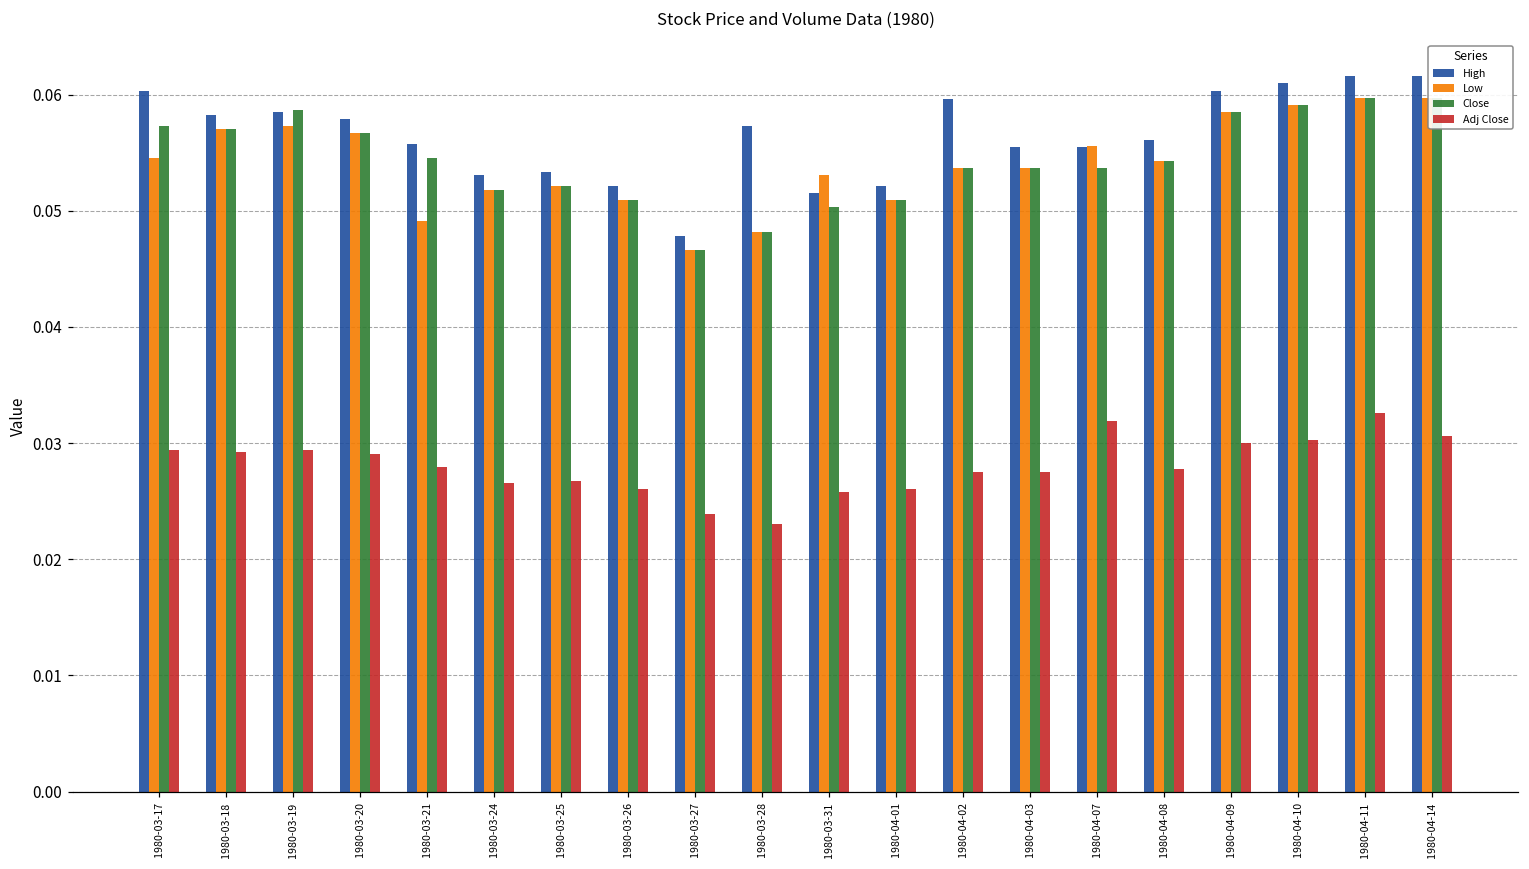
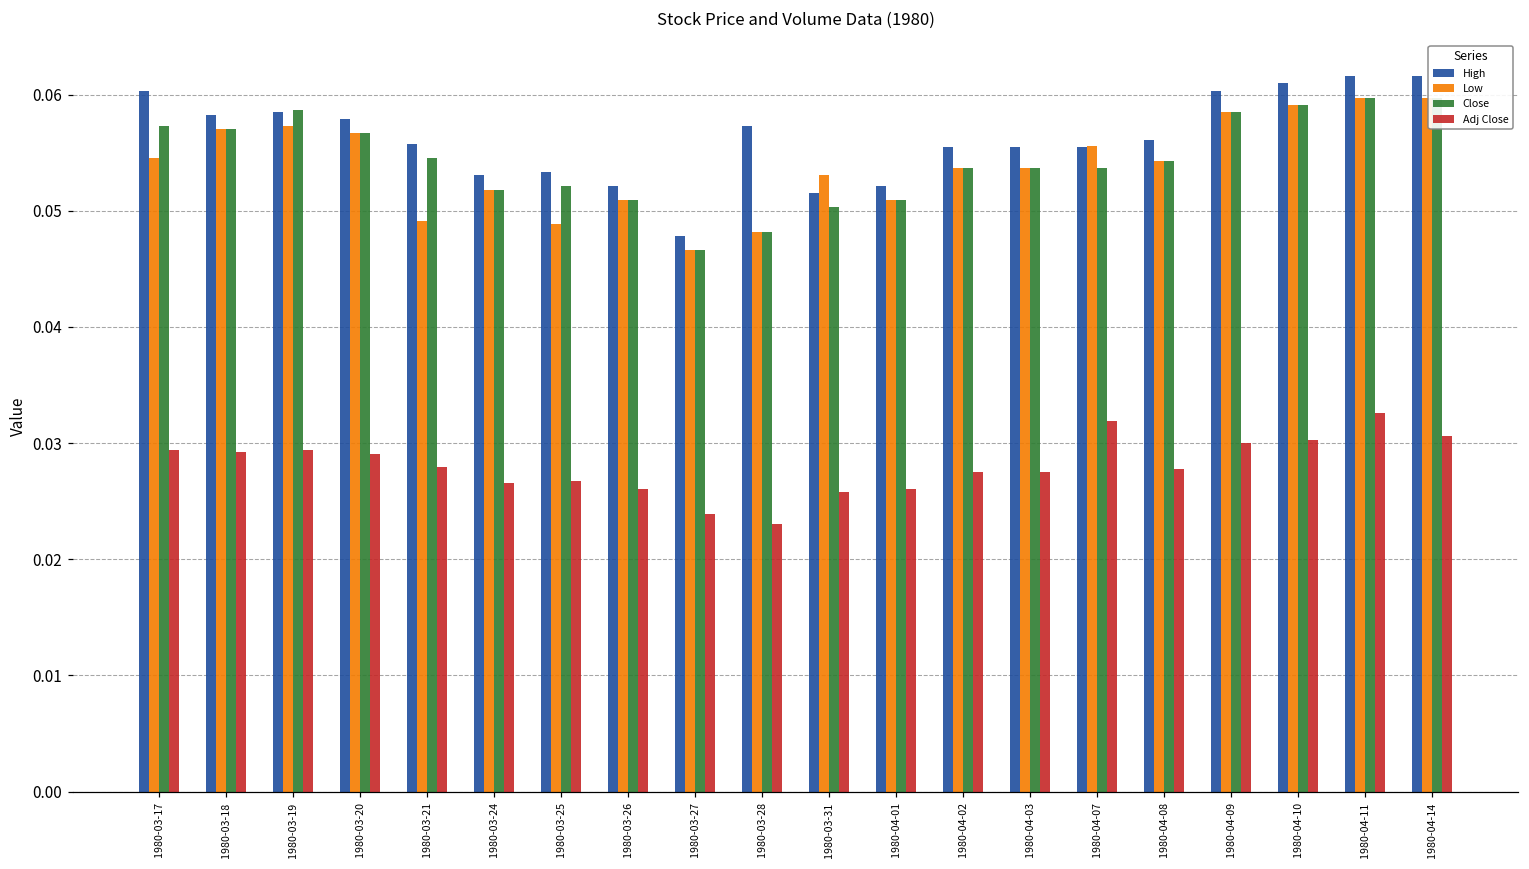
  {
    "High": {
      "1980-03-17": 0.0604,
      "1980-03-18": 0.0582,
      "1980-03-19": 0.0585,
      "1980-03-20": 0.0579,
      "1980-03-21": 0.0558,
      "1980-03-24": 0.0530,
      "1980-03-25": 0.0533,
      "1980-03-26": 0.0521,
      "1980-03-27": 0.0479,
      "1980-03-28": 0.0573,
      "1980-03-31": 0.0515,
      "1980-04-01": 0.0521,
-     "1980-04-02": 0.0596,
+     "1980-04-02": 0.0555,
      "1980-04-03": 0.0555,
      "1980-04-07": 0.0555,
      "1980-04-08": 0.0561,
      "1980-04-09": 0.0604,
      "1980-04-10": 0.0610,
      "1980-04-11": 0.0616,
      "1980-04-14": 0.0616
    },
    "Low": {
      "1980-03-17": 0.0545,
      "1980-03-18": 0.0570,
      "1980-03-19": 0.0573,
      "1980-03-20": 0.0567,
      "1980-03-21": 0.0491,
      "1980-03-24": 0.0518,
-     "1980-03-25": 0.0521,
+     "1980-03-25": 0.0489,
      "1980-03-26": 0.0509,
      "1980-03-27": 0.0466,
      "1980-03-28": 0.0482,
      "1980-03-31": 0.0531,
      "1980-04-01": 0.0509,
      "1980-04-02": 0.0536,
      "1980-04-03": 0.0536,
      "1980-04-07": 0.0556,
      "1980-04-08": 0.0543,
      "1980-04-09": 0.0585,
      "1980-04-10": 0.0591,
      "1980-04-11": 0.0597,
      "1980-04-14": 0.0597
    },
    "Close": {
      "1980-03-17": 0.0573,
      "1980-03-18": 0.0570,
      "1980-03-19": 0.0587,
      "1980-03-20": 0.0567,
      "1980-03-21": 0.0546,
      "1980-03-24": 0.0518,
      "1980-03-25": 0.0521,
      "1980-03-26": 0.0509,
      "1980-03-27": 0.0466,
      "1980-03-28": 0.0482,
      "1980-03-31": 0.0503,
      "1980-04-01": 0.0509,
      "1980-04-02": 0.0536,
      "1980-04-03": 0.0536,
      "1980-04-07": 0.0536,
      "1980-04-08": 0.0543,
      "1980-04-09": 0.0585,
      "1980-04-10": 0.0591,
      "1980-04-11": 0.0597
    },
    "Adj Close": {
      "1980-03-17": 0.0294,
      "1980-03-18": 0.0292,
      "1980-03-19": 0.0294,
      "1980-03-20": 0.0291,
      "1980-03-21": 0.0280,
      "1980-03-24": 0.0266,
      "1980-03-25": 0.0267,
      "1980-03-26": 0.0261,
      "1980-03-27": 0.0239,
      "1980-03-28": 0.0231,
      "1980-03-31": 0.0258,
      "1980-04-01": 0.0261,
      "1980-04-02": 0.0275,
      "1980-04-03": 0.0275,
      "1980-04-07": 0.0319,
      "1980-04-08": 0.0278,
      "1980-04-09": 0.0300,
      "1980-04-10": 0.0303,
      "1980-04-11": 0.0326,
      "1980-04-14": 0.0306
    }
  }
